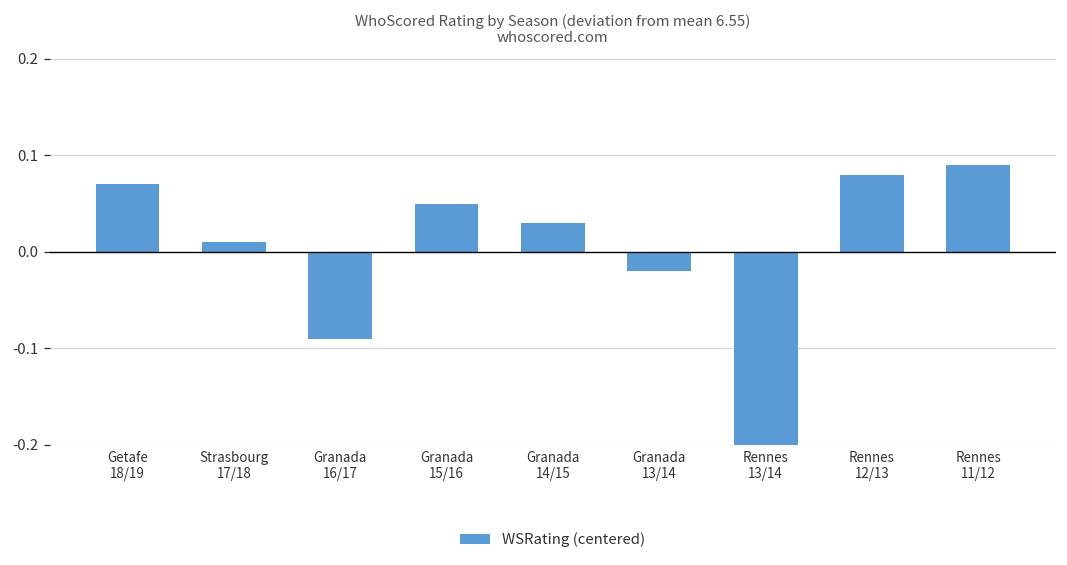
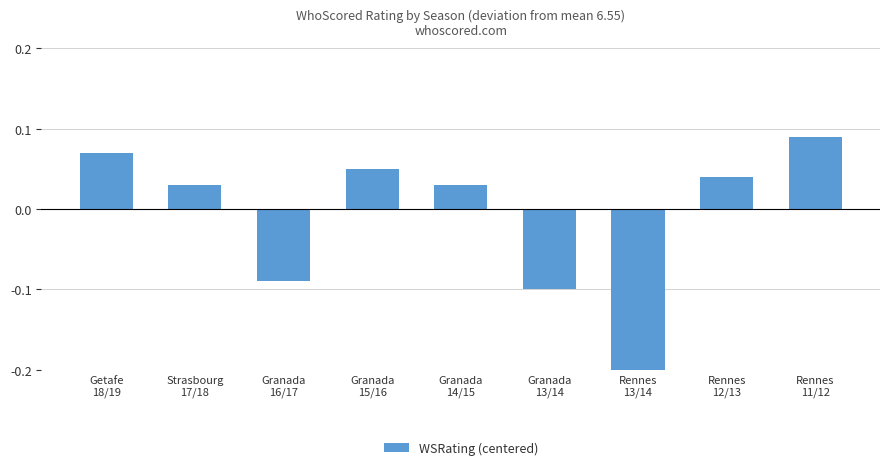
  {
    "Getafe 18/19": 0.07,
-   "Strasbourg 17/18": 0.01,
+   "Strasbourg 17/18": 0.03,
    "Granada 16/17": -0.09,
    "Granada 15/16": 0.05,
    "Granada 14/15": 0.03,
-   "Granada 13/14": -0.02,
-   "Rennes 12/13": 0.08,
+   "Granada 13/14": -0.10,
+   "Rennes 12/13": 0.04,
    "Rennes 11/12": 0.09
  }
